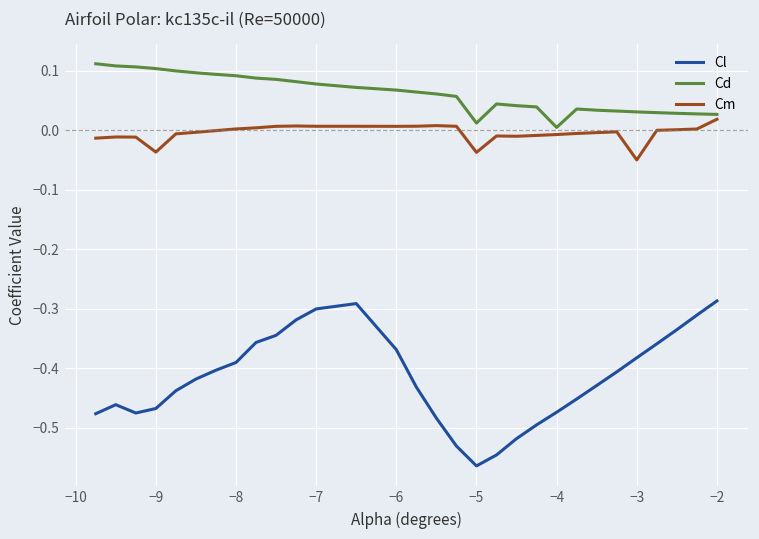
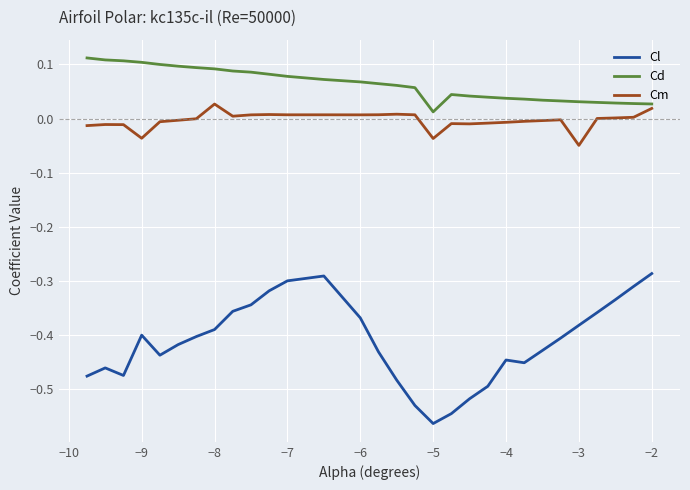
  {
    "Cl": {
-     "−9": -0.47,
+     "−9": -0.40,
      "−8": -0.39,
      "−7": -0.30,
      "−6": -0.37,
      "−5": -0.56,
-     "−4": -0.47,
+     "−4": -0.45,
      "−3": -0.38,
      "−2": -0.29
    },
    "Cd": {
      "−9": 0.10,
      "−8": 0.09,
      "−7": 0.08,
      "−6": 0.07,
      "−5": 0.01,
-     "−4": 0.00,
+     "−4": 0.04,
      "−3": 0.03,
      "−2": 0.03
    },
    "Cm": {
      "−9": -0.04,
-     "−8": 0.00,
+     "−8": 0.03,
      "−7": 0.01,
      "−6": 0.01,
      "−5": -0.04,
      "−4": -0.01,
      "−3": -0.05,
      "−2": 0.02
    }
  }
